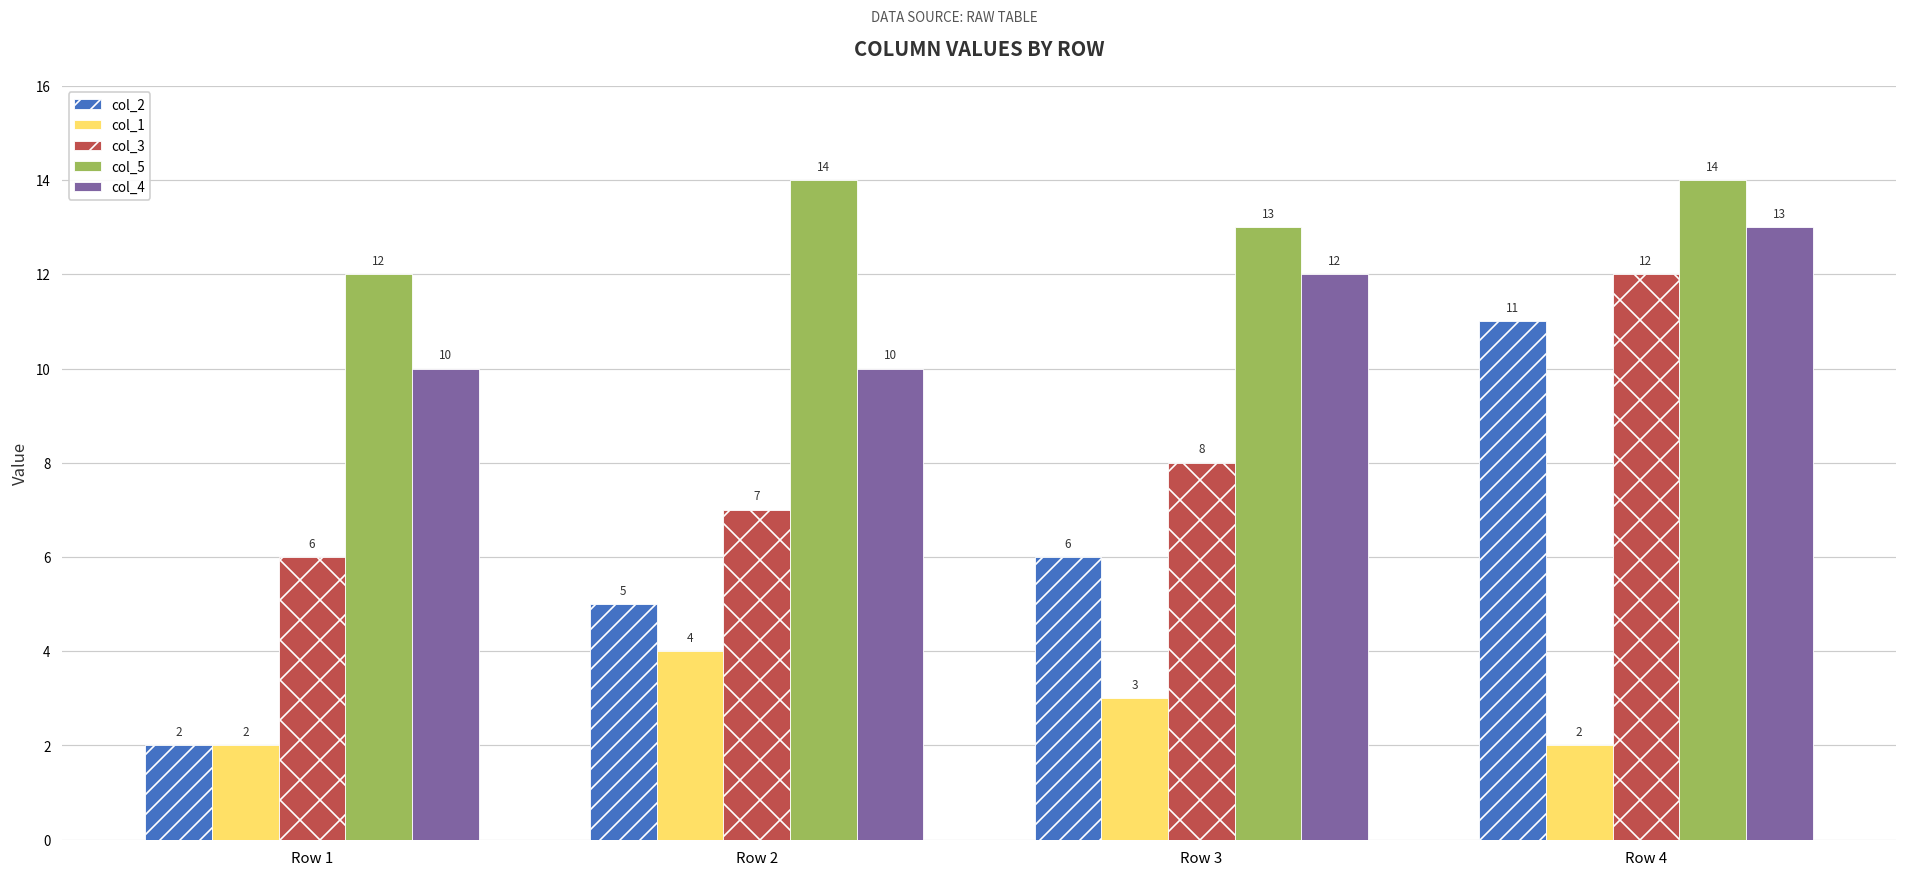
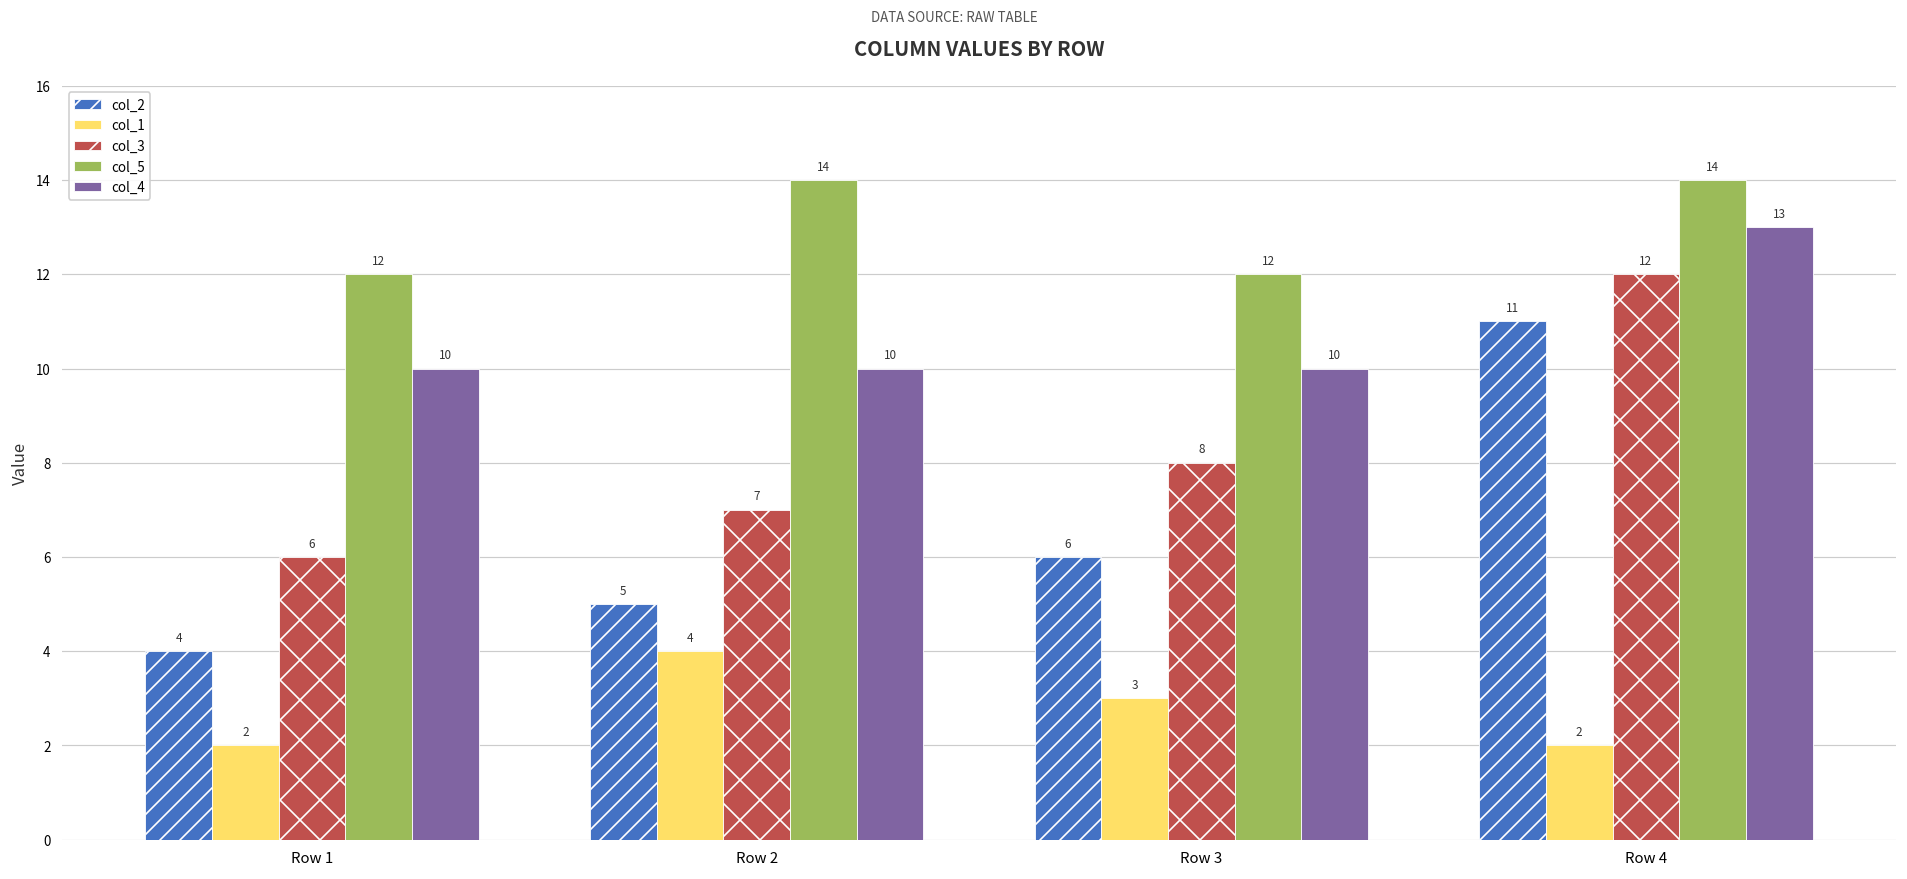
  {
    "col_2": {
-     "Row 1": 2,
+     "Row 1": 4,
      "Row 2": 5,
      "Row 3": 6,
      "Row 4": 11
    },
    "col_1": {
      "Row 1": 2,
      "Row 2": 4,
      "Row 3": 3,
      "Row 4": 2
    },
    "col_3": {
      "Row 1": 6,
      "Row 2": 7,
      "Row 3": 8,
      "Row 4": 12
    },
    "col_5": {
      "Row 1": 12,
      "Row 2": 14,
-     "Row 3": 13,
+     "Row 3": 12,
      "Row 4": 14
    },
    "col_4": {
      "Row 1": 10,
      "Row 2": 10,
-     "Row 3": 12,
+     "Row 3": 10,
      "Row 4": 13
    }
  }
